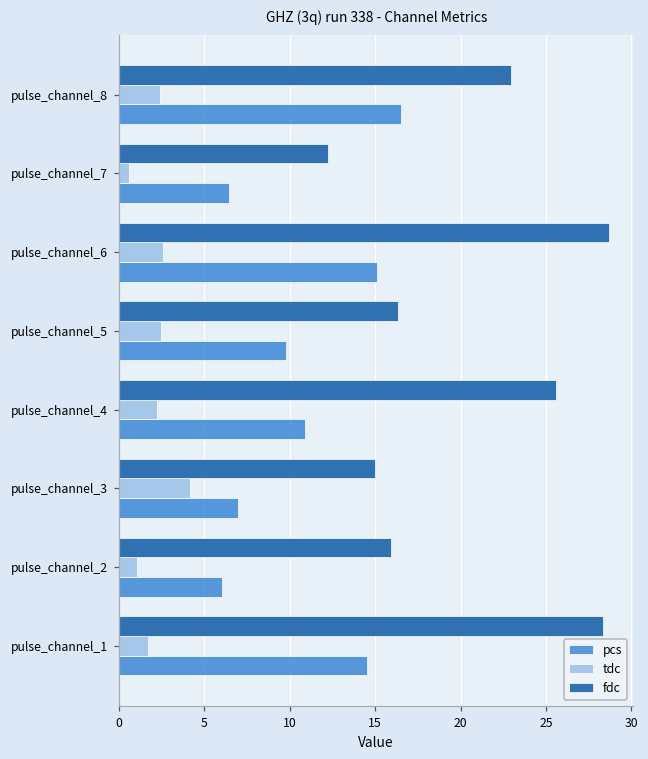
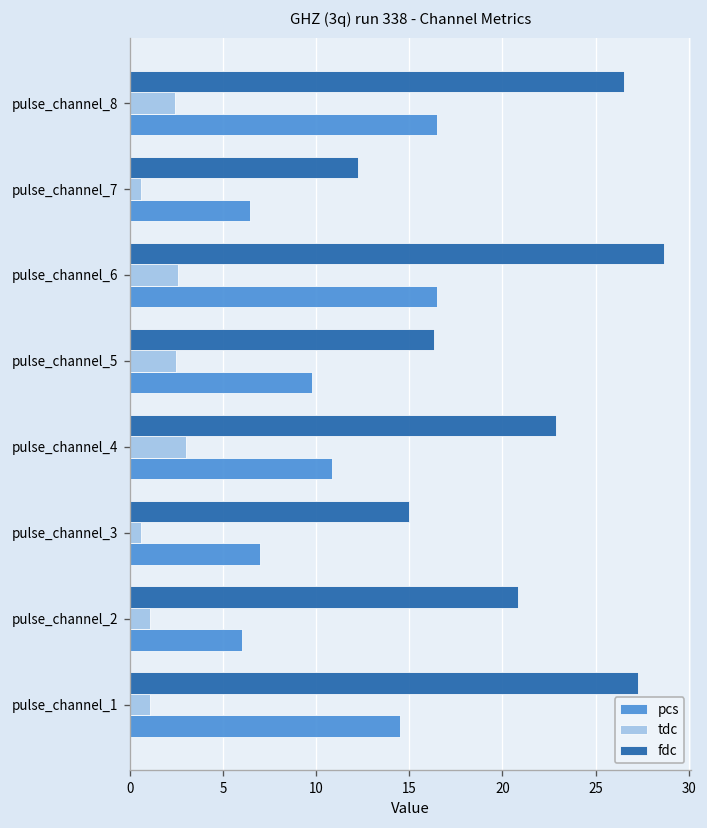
  {
    "pcs": {
      "pulse_channel_8": 16.5,
      "pulse_channel_7": 6.4,
-     "pulse_channel_6": 15.1,
+     "pulse_channel_6": 16.5,
      "pulse_channel_5": 9.8,
      "pulse_channel_4": 10.9,
      "pulse_channel_3": 7.0,
      "pulse_channel_2": 6.0,
      "pulse_channel_1": 14.5
    },
    "tdc": {
      "pulse_channel_8": 2.4,
      "pulse_channel_7": 0.6,
      "pulse_channel_6": 2.6,
      "pulse_channel_5": 2.5,
-     "pulse_channel_4": 2.2,
-     "pulse_channel_3": 4.2,
+     "pulse_channel_4": 3.0,
+     "pulse_channel_3": 0.6,
      "pulse_channel_2": 1.1,
-     "pulse_channel_1": 1.7
+     "pulse_channel_1": 1.1
    },
    "fdc": {
-     "pulse_channel_8": 22.9,
+     "pulse_channel_8": 26.5,
      "pulse_channel_7": 12.3,
      "pulse_channel_6": 28.7,
      "pulse_channel_5": 16.3,
-     "pulse_channel_4": 25.6,
+     "pulse_channel_4": 22.9,
      "pulse_channel_3": 15.0,
-     "pulse_channel_2": 15.9,
-     "pulse_channel_1": 28.3
+     "pulse_channel_2": 20.8,
+     "pulse_channel_1": 27.3
    }
  }
